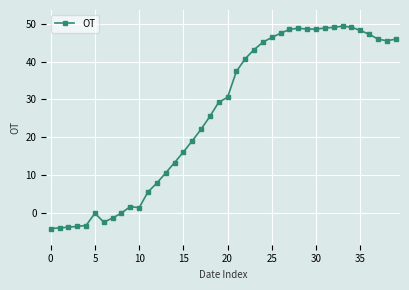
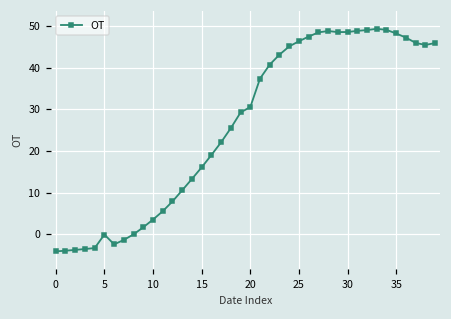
  {
    "0": -4,
    "5": 0,
-   "10": 1,
+   "10": 4,
    "15": 16,
    "20": 31,
    "25": 46,
    "30": 49,
    "35": 48
  }
